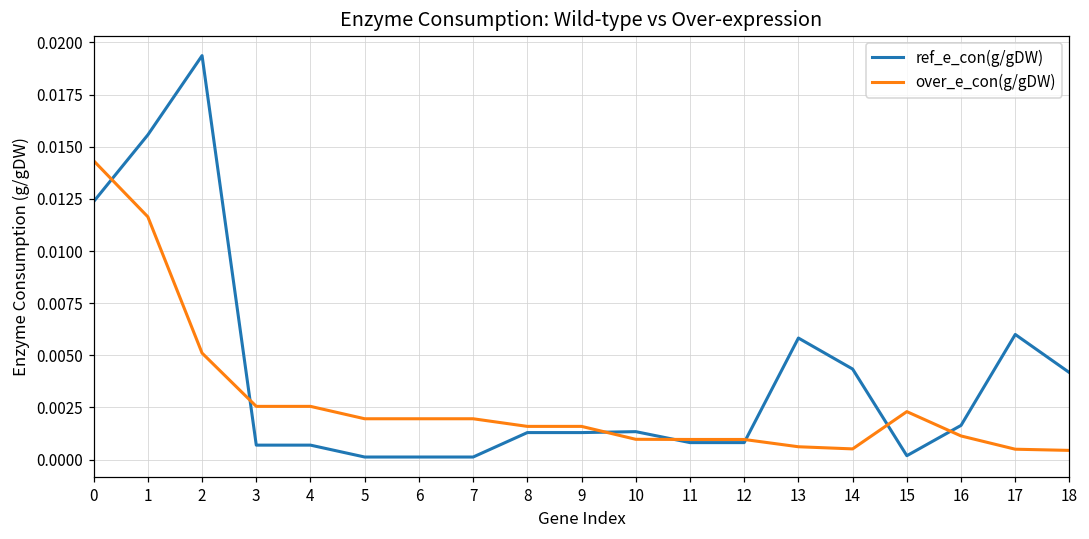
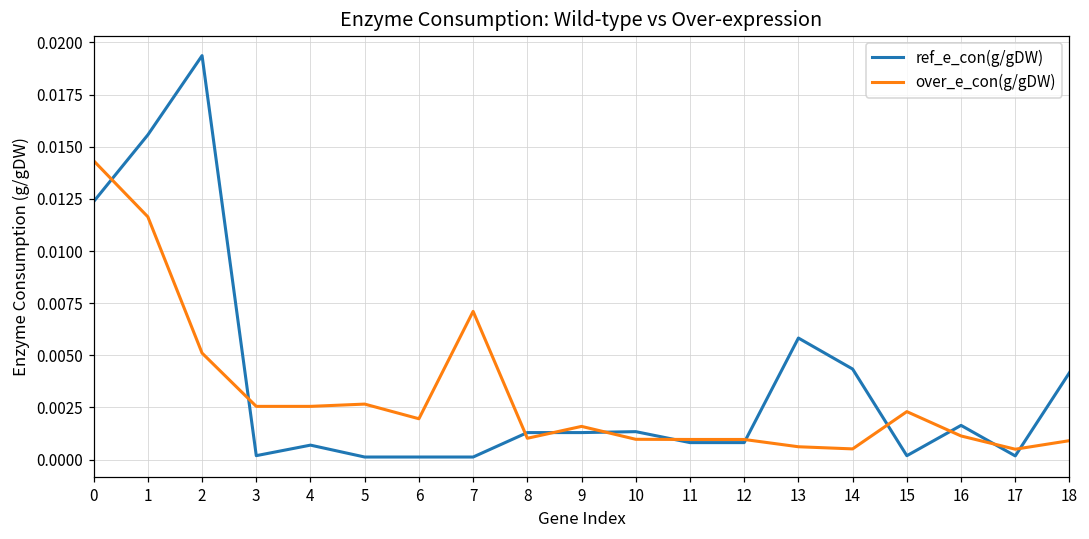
  {
    "ref_e_con(g/gDW)": {
      "0": 0.0124,
      "1": 0.0156,
      "2": 0.0194,
-     "3": 0.0007,
+     "3": 0.0002,
      "4": 0.0007,
      "5": 0.0001,
      "6": 0.0001,
      "7": 0.0001,
      "8": 0.0013,
      "9": 0.0013,
      "10": 0.0013,
      "11": 0.0008,
      "12": 0.0008,
      "13": 0.0058,
      "14": 0.0043,
      "15": 0.0002,
      "16": 0.0016,
-     "17": 0.0060,
+     "17": 0.0002,
      "18": 0.0042
    },
    "over_e_con(g/gDW)": {
      "0": 0.0143,
      "1": 0.0116,
      "2": 0.0051,
      "3": 0.0026,
      "4": 0.0026,
-     "5": 0.0020,
+     "5": 0.0027,
      "6": 0.0020,
-     "7": 0.0020,
-     "8": 0.0016,
+     "7": 0.0071,
+     "8": 0.0010,
      "9": 0.0016,
      "10": 0.0010,
      "11": 0.0010,
      "12": 0.0010,
      "13": 0.0006,
      "14": 0.0005,
      "15": 0.0023,
      "16": 0.0011,
      "17": 0.0005,
-     "18": 0.0004
+     "18": 0.0009
    }
  }
